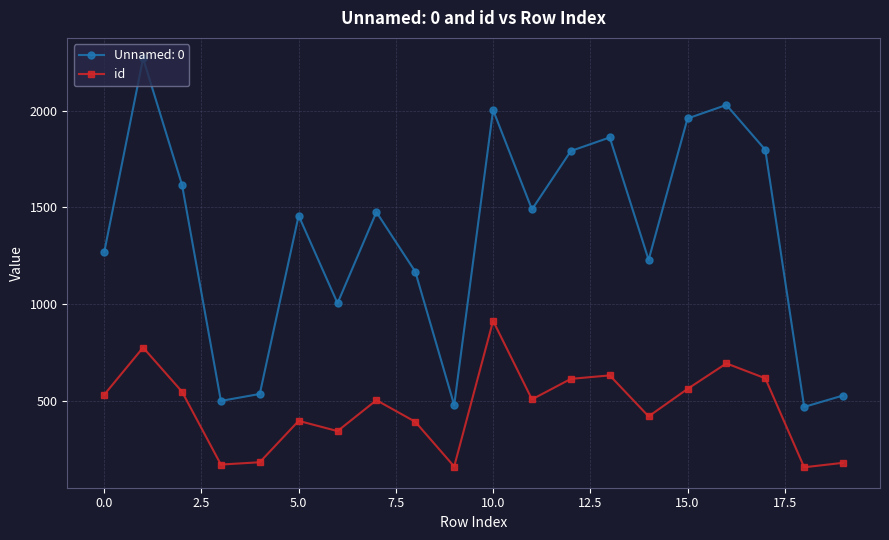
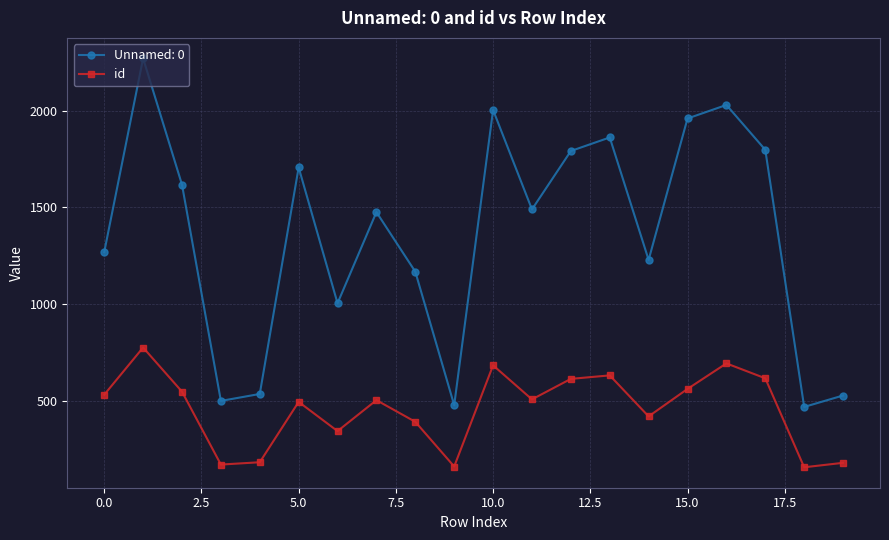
  {
    "Unnamed: 0": {
      "0.0": 1270,
-     "5.0": 1460,
+     "5.0": 1710,
      "10.0": 2000,
      "15.0": 1960
    },
    "id": {
      "0.0": 530,
-     "5.0": 400,
-     "10.0": 910,
+     "5.0": 490,
+     "10.0": 680,
      "15.0": 560
    }
  }
